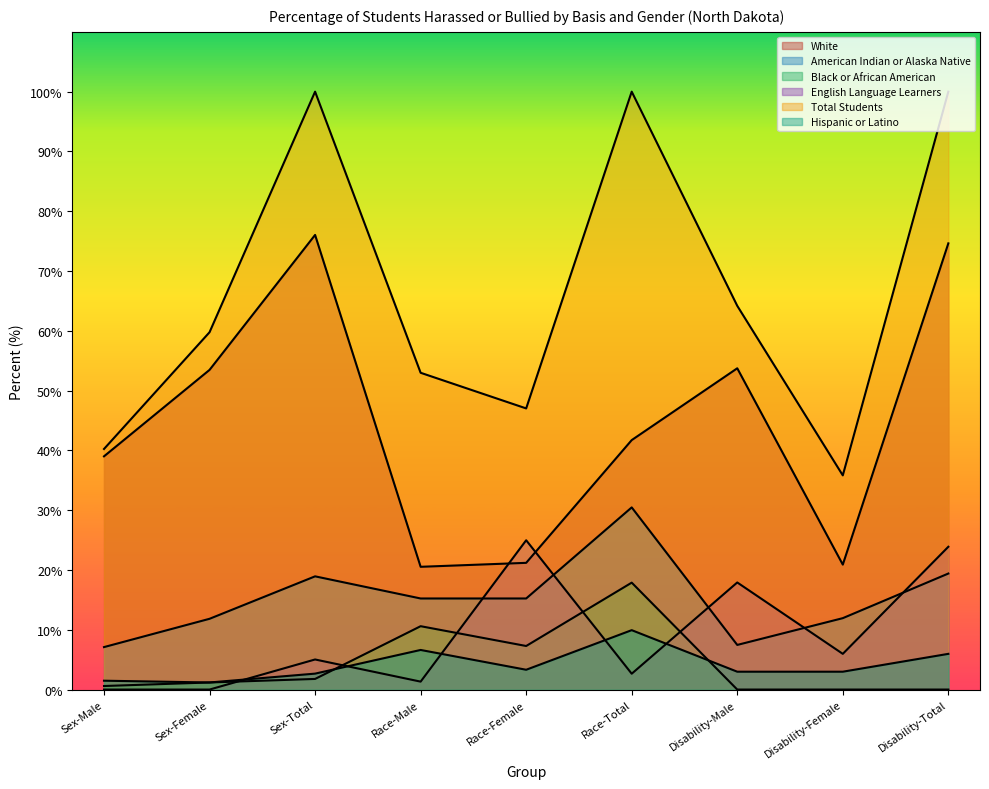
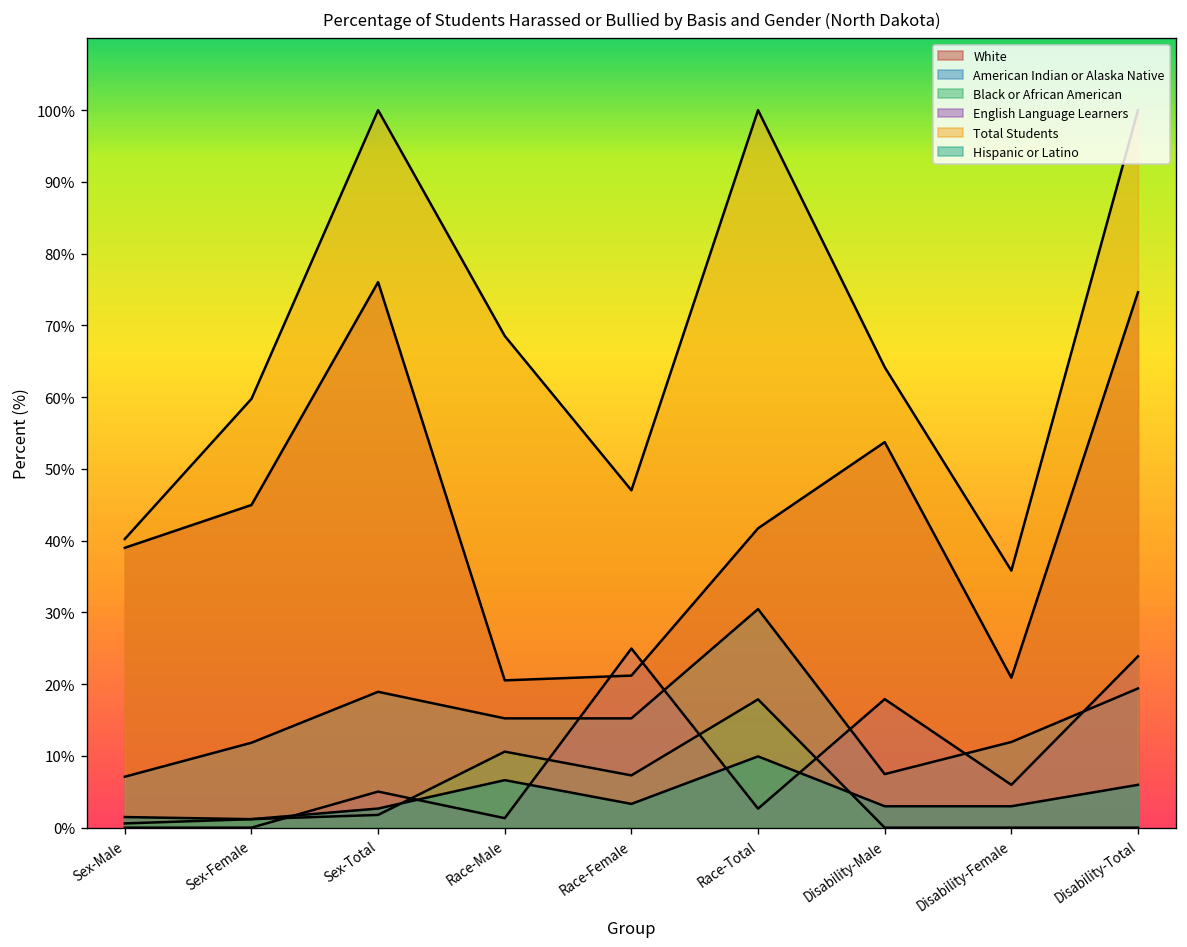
  {
    "White": {
      "Sex-Male": "39%",
-     "Sex-Female": "53%",
+     "Sex-Female": "45%",
      "Sex-Total": "76%",
      "Race-Male": "21%",
      "Race-Female": "21%",
      "Race-Total": "42%",
      "Disability-Male": "54%",
      "Disability-Female": "21%",
      "Disability-Total": "75%"
    },
    "English Language Learners": {
      "Sex-Male": "0%",
      "Sex-Female": "0%",
      "Sex-Total": "5%",
      "Race-Male": "1%",
      "Race-Female": "25%",
      "Race-Total": "3%",
      "Disability-Male": "18%",
      "Disability-Female": "6%",
      "Disability-Total": "24%"
    },
    "Total Students": {
      "Sex-Male": "40%",
      "Sex-Female": "60%",
      "Sex-Total": "100%",
-     "Race-Male": "53%",
+     "Race-Male": "69%",
      "Race-Female": "47%",
      "Race-Total": "100%",
      "Disability-Male": "64%",
      "Disability-Female": "36%"
    }
  }
